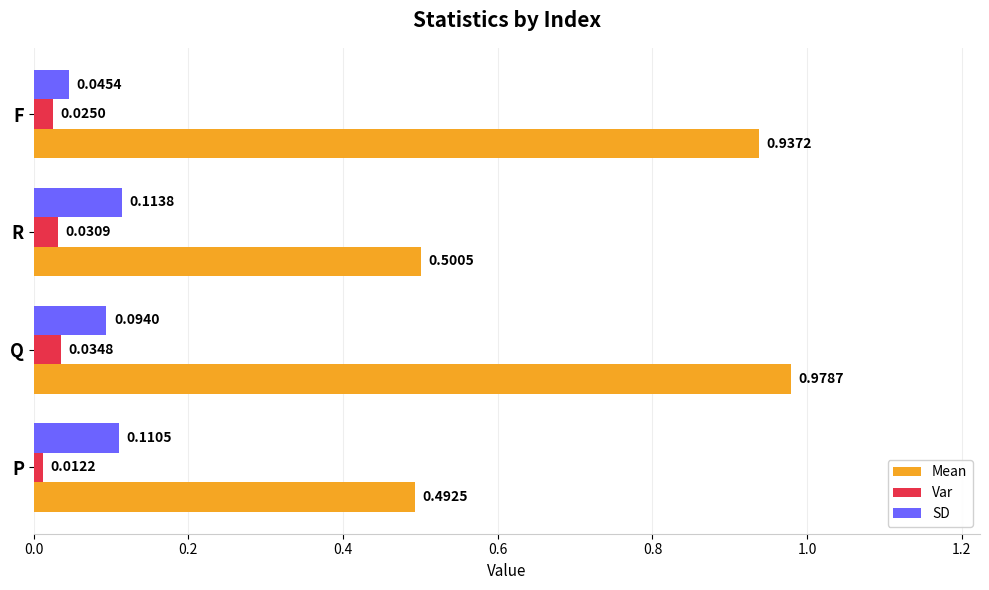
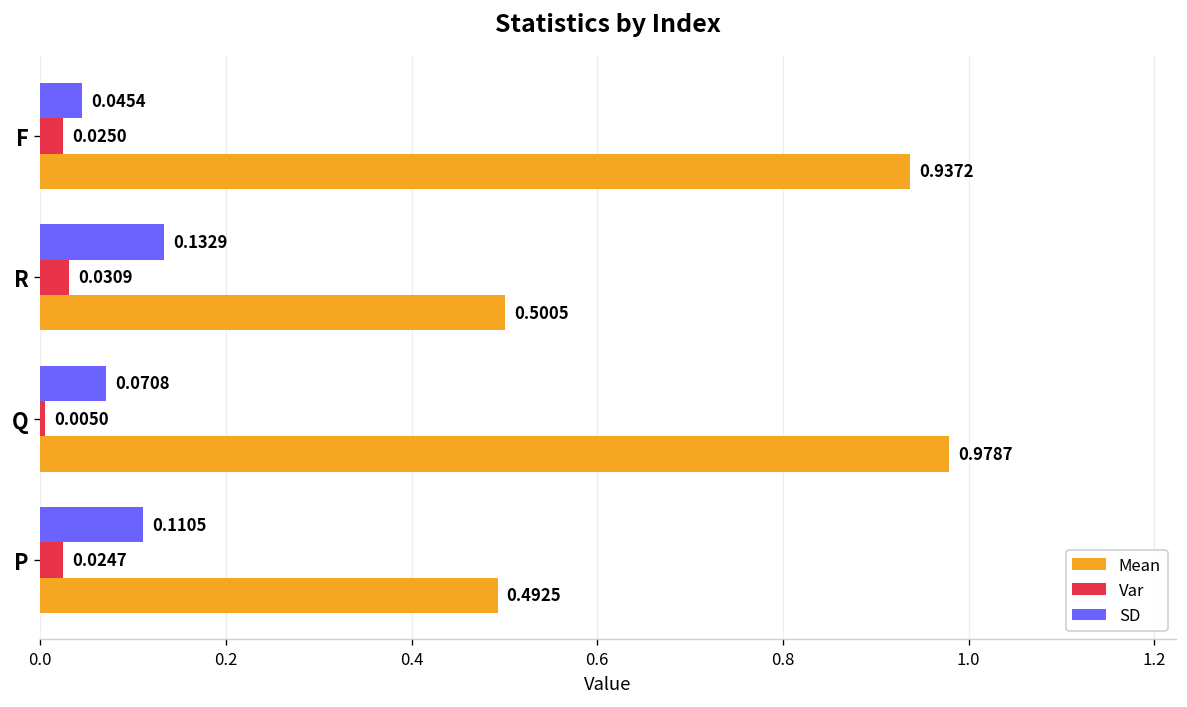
  {
    "Mean": {
      "F": 0.9372,
      "R": 0.5005,
      "Q": 0.9787,
      "P": 0.4925
    },
    "Var": {
      "F": 0.0250,
      "R": 0.0309,
-     "Q": 0.0348,
-     "P": 0.0122
+     "Q": 0.0050,
+     "P": 0.0247
    },
    "SD": {
      "F": 0.0454,
-     "R": 0.1138,
-     "Q": 0.0940,
+     "R": 0.1329,
+     "Q": 0.0708,
      "P": 0.1105
    }
  }
